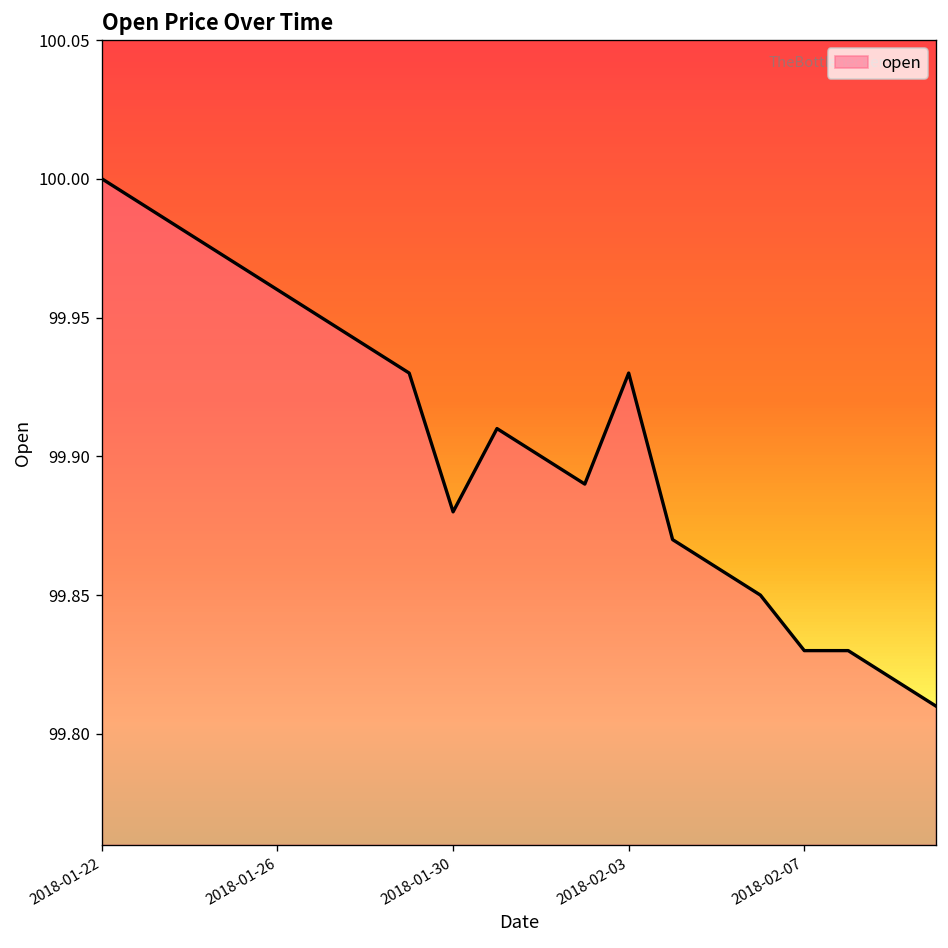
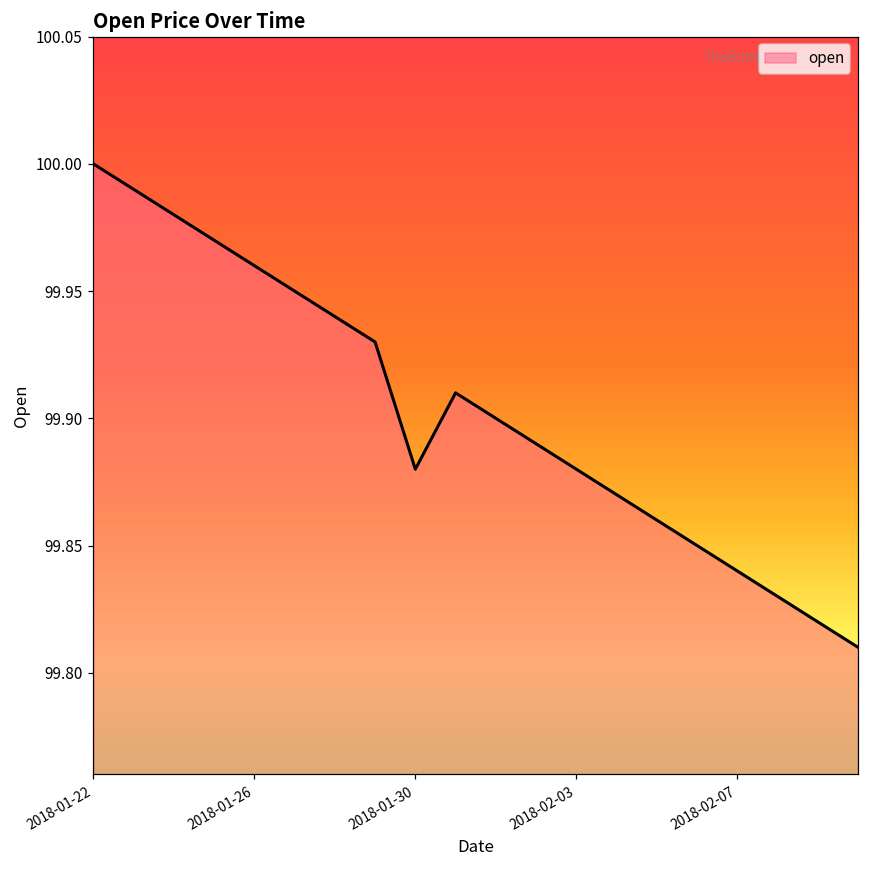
  {
    "2018-01-22": 100.00,
    "2018-01-26": 99.96,
    "2018-01-30": 99.88,
-   "2018-02-03": 99.93,
-   "2018-02-07": 99.83
+   "2018-02-03": 99.88,
+   "2018-02-07": 99.84
  }
